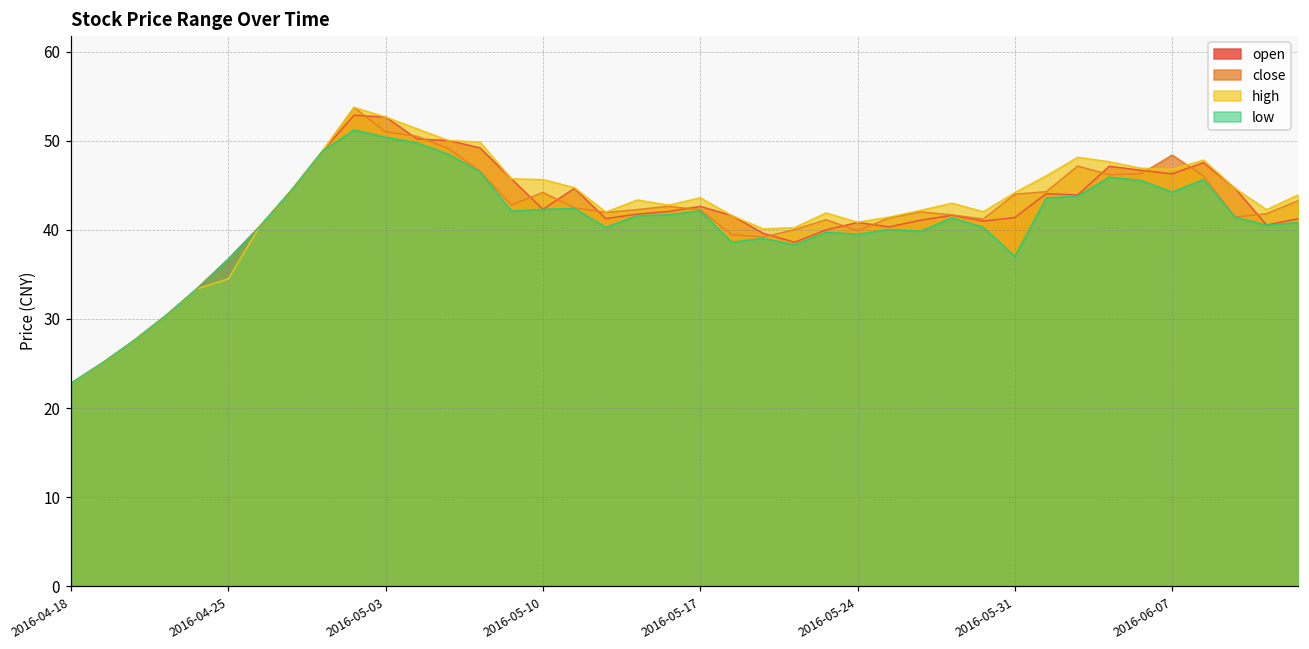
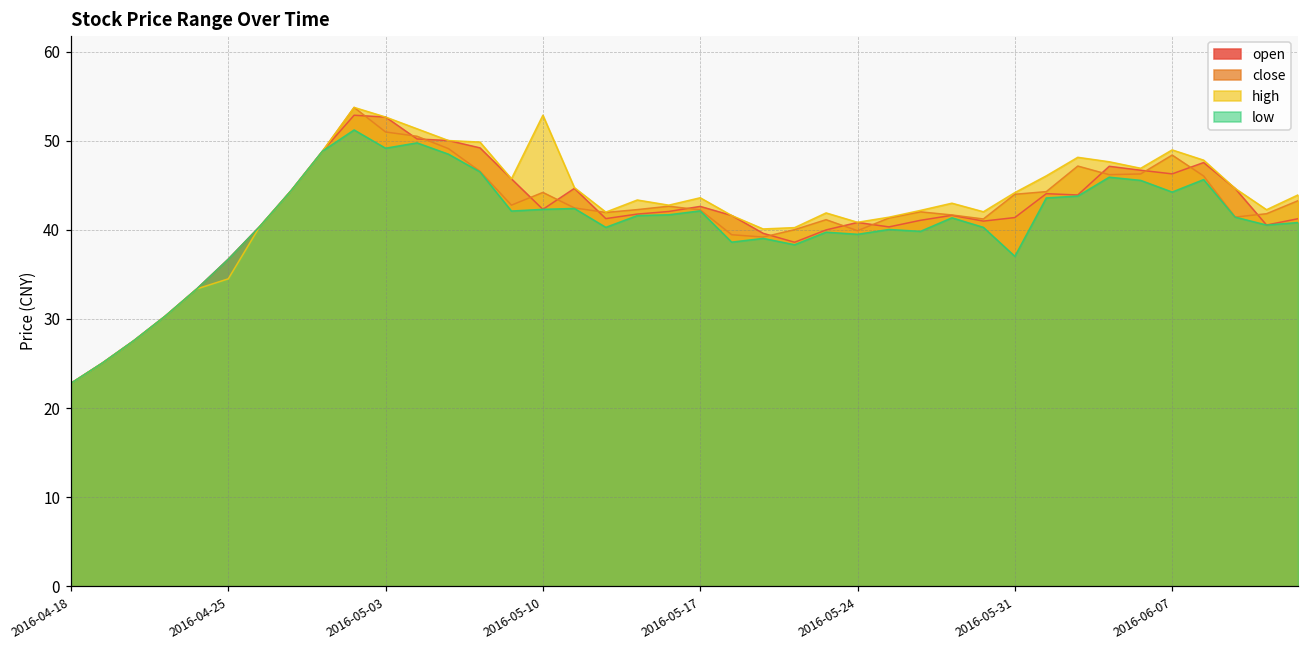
  {
    "high": {
      "2016-04-25": 35,
-     "2016-05-10": 46,
+     "2016-05-10": 53,
      "2016-05-17": 44,
-     "2016-06-07": 47
+     "2016-06-07": 49
    },
    "low": {
-     "2016-05-03": 50,
+     "2016-05-03": 49,
      "2016-05-24": 40,
      "2016-05-31": 37,
      "2016-06-07": 44
    }
  }
